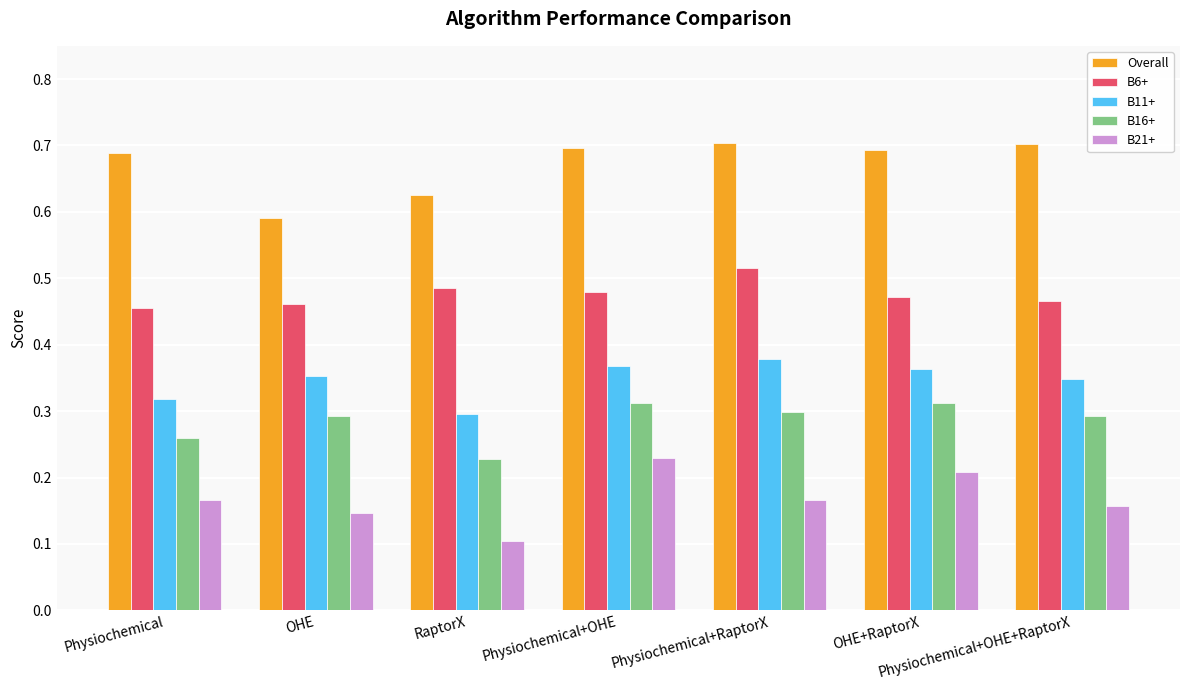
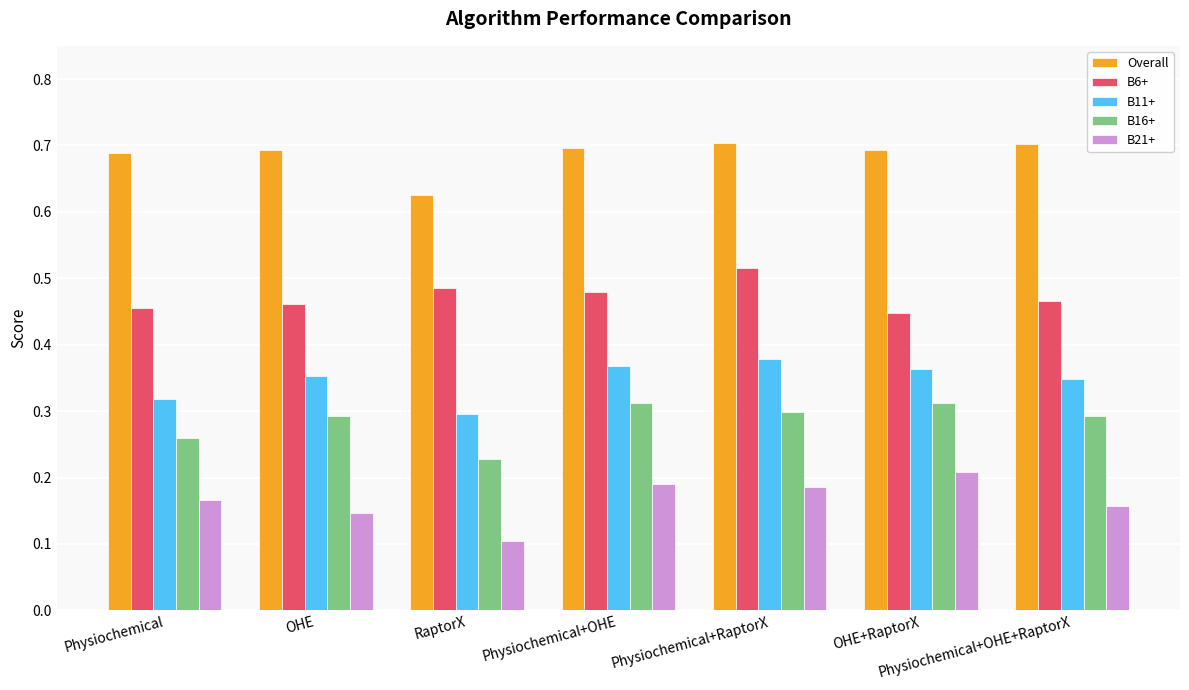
  {
    "Overall": {
      "Physiochemical": 0.69,
-     "OHE": 0.59,
+     "OHE": 0.69,
      "RaptorX": 0.63,
      "Physiochemical+OHE": 0.70,
      "Physiochemical+RaptorX": 0.70,
      "OHE+RaptorX": 0.69,
      "Physiochemical+OHE+RaptorX": 0.70
    },
    "B6+": {
      "Physiochemical": 0.46,
      "OHE": 0.46,
      "RaptorX": 0.49,
      "Physiochemical+OHE": 0.48,
      "Physiochemical+RaptorX": 0.52,
-     "OHE+RaptorX": 0.47,
+     "OHE+RaptorX": 0.45,
      "Physiochemical+OHE+RaptorX": 0.47
    },
    "B11+": {
      "Physiochemical": 0.32,
      "OHE": 0.35,
      "RaptorX": 0.30,
      "Physiochemical+OHE": 0.37,
      "Physiochemical+RaptorX": 0.38,
      "OHE+RaptorX": 0.36,
      "Physiochemical+OHE+RaptorX": 0.35
    },
    "B16+": {
      "Physiochemical": 0.26,
      "OHE": 0.29,
      "RaptorX": 0.23,
      "Physiochemical+OHE": 0.31,
      "Physiochemical+RaptorX": 0.30,
      "OHE+RaptorX": 0.31,
      "Physiochemical+OHE+RaptorX": 0.29
    },
    "B21+": {
      "Physiochemical": 0.17,
      "OHE": 0.15,
      "RaptorX": 0.10,
-     "Physiochemical+OHE": 0.23,
-     "Physiochemical+RaptorX": 0.17,
+     "Physiochemical+OHE": 0.19,
+     "Physiochemical+RaptorX": 0.19,
      "OHE+RaptorX": 0.21,
      "Physiochemical+OHE+RaptorX": 0.16
    }
  }
